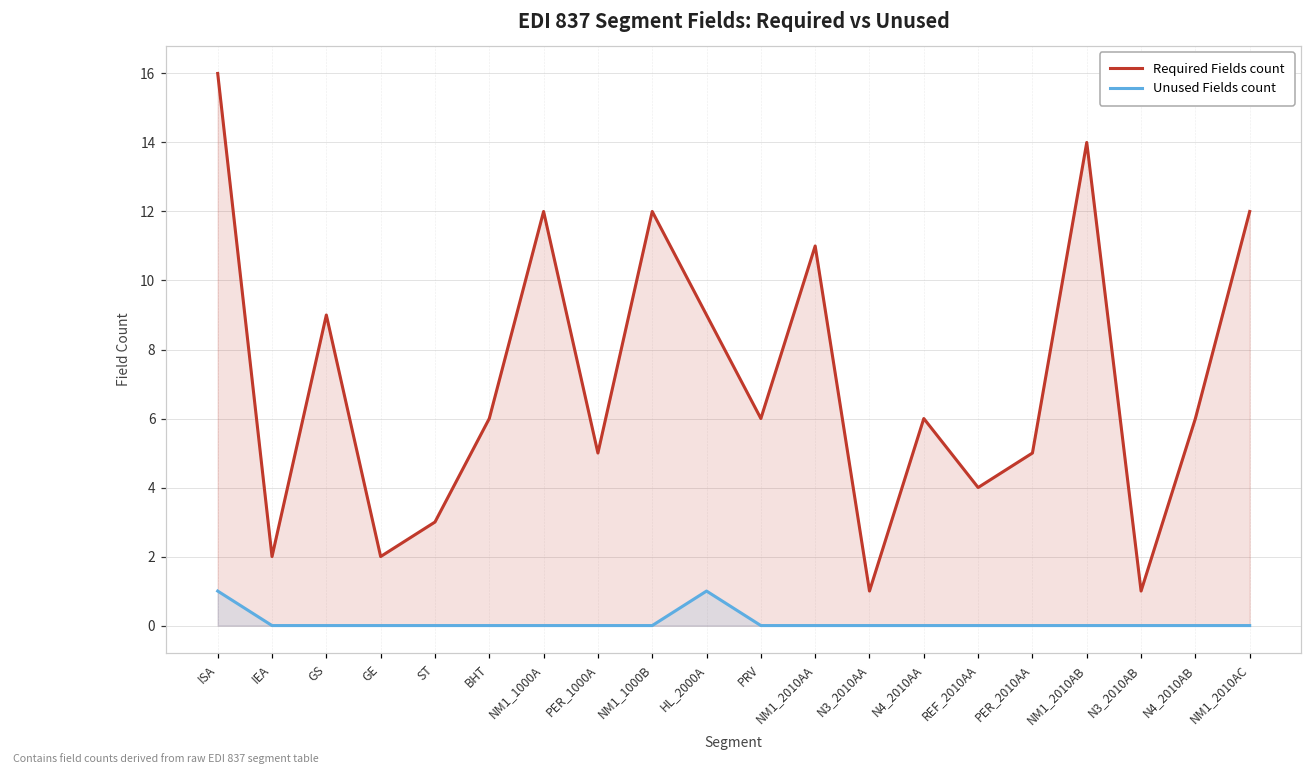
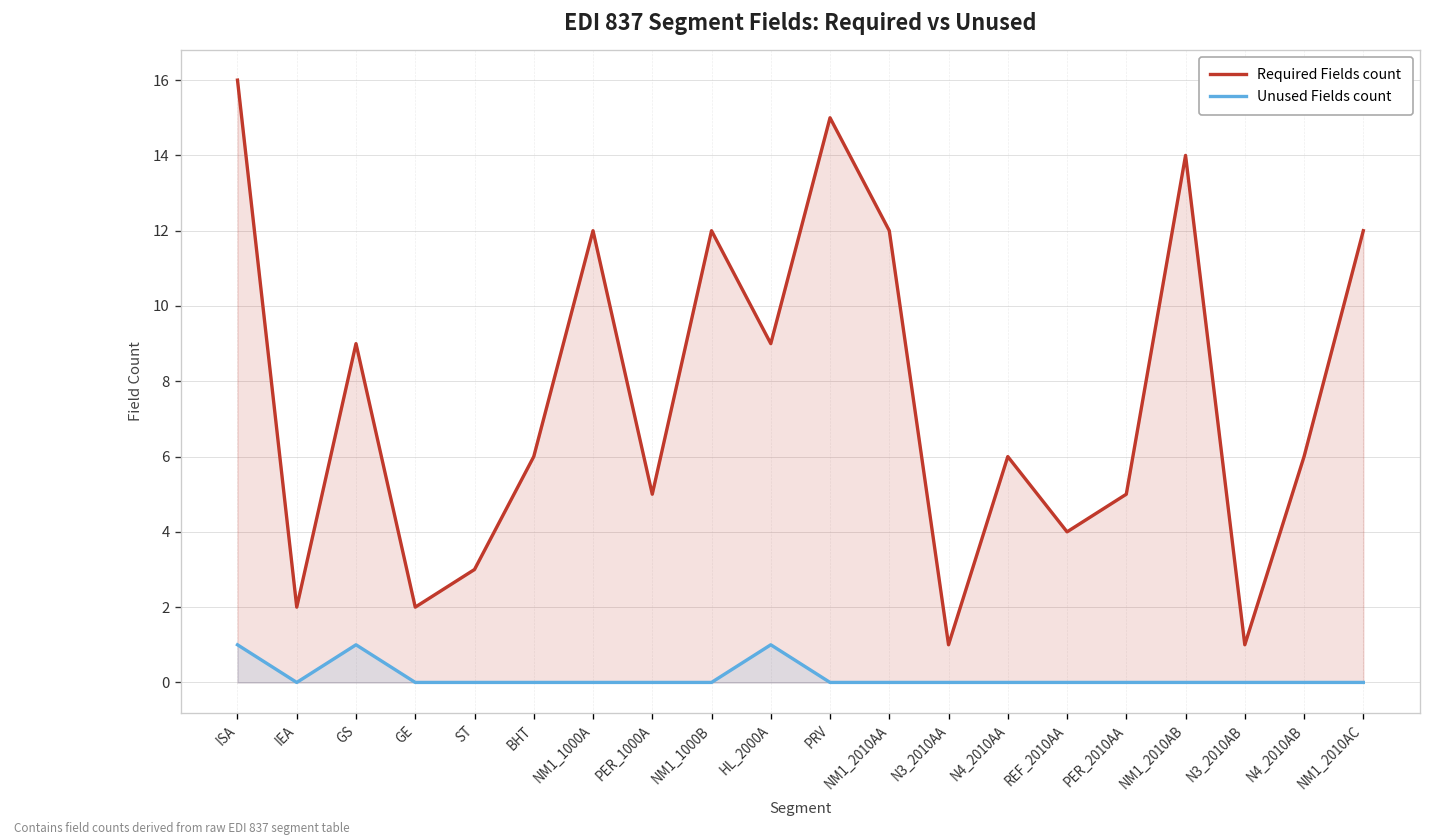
  {
    "Required Fields count": {
      "ISA": 16,
      "IEA": 2,
      "GS": 9,
      "GE": 2,
      "ST": 3,
      "BHT": 6,
      "NM1_1000A": 12,
      "PER_1000A": 5,
      "NM1_1000B": 12,
      "HL_2000A": 9,
-     "PRV": 6,
-     "NM1_2010AA": 11,
+     "PRV": 15,
+     "NM1_2010AA": 12,
      "N3_2010AA": 1,
      "N4_2010AA": 6,
      "REF_2010AA": 4,
      "PER_2010AA": 5,
      "NM1_2010AB": 14,
      "N3_2010AB": 1,
      "N4_2010AB": 6,
      "NM1_2010AC": 12
    },
    "Unused Fields count": {
      "ISA": 1,
      "IEA": 0,
-     "GS": 0,
+     "GS": 1,
      "GE": 0,
      "ST": 0,
      "BHT": 0,
      "NM1_1000A": 0,
      "PER_1000A": 0,
      "NM1_1000B": 0,
      "HL_2000A": 1,
      "PRV": 0,
      "NM1_2010AA": 0,
      "N3_2010AA": 0,
      "N4_2010AA": 0,
      "REF_2010AA": 0,
      "PER_2010AA": 0,
      "NM1_2010AB": 0,
      "N3_2010AB": 0,
      "N4_2010AB": 0,
      "NM1_2010AC": 0
    }
  }
